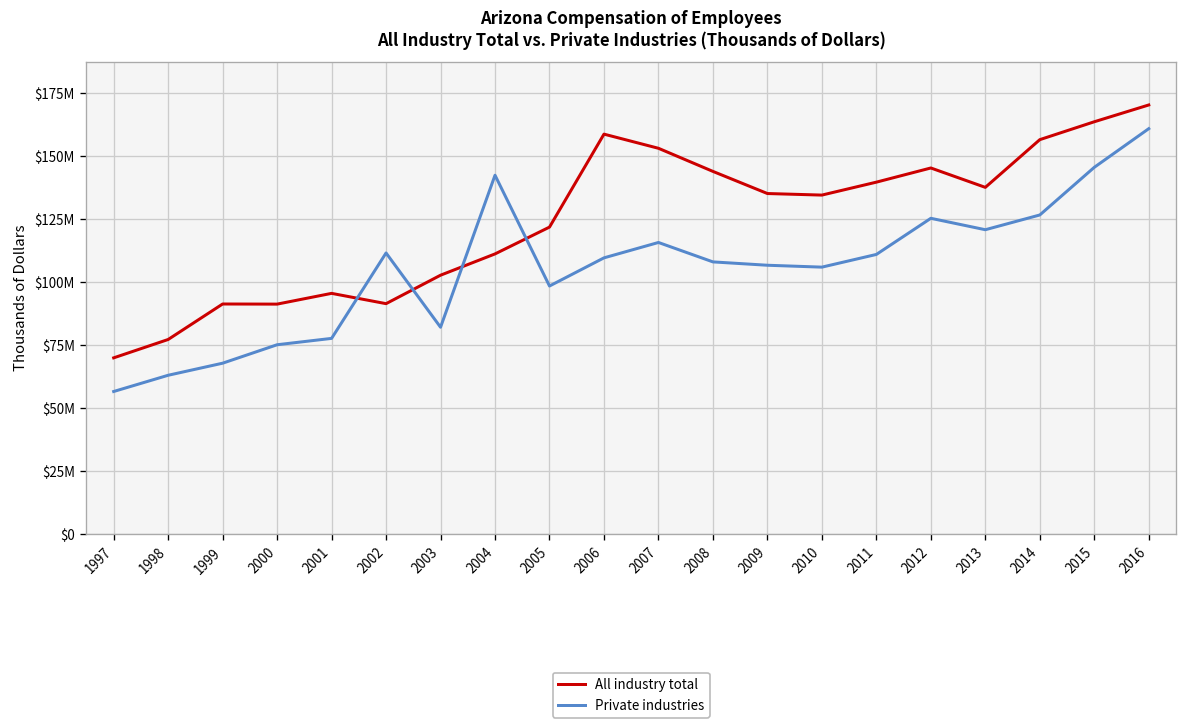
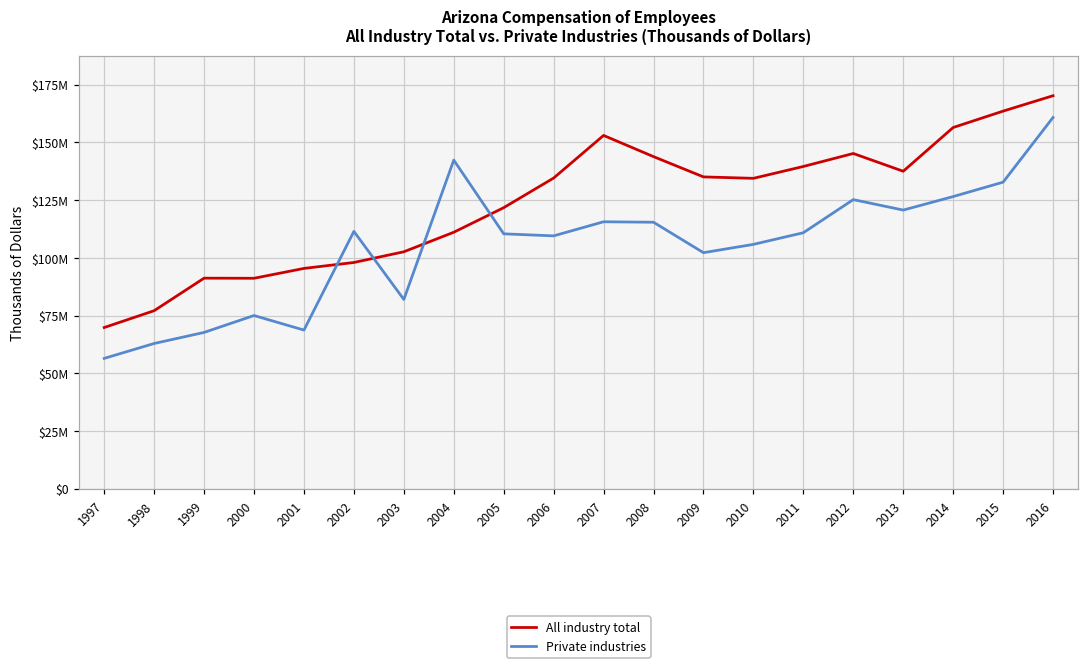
  {
    "All industry total": {
      "1997": "$70000000",
      "1998": "$77000000",
      "1999": "$91000000",
      "2000": "$91000000",
      "2001": "$95000000",
-     "2002": "$91000000",
+     "2002": "$98000000",
      "2003": "$103000000",
      "2004": "$111000000",
      "2005": "$122000000",
-     "2006": "$159000000",
+     "2006": "$135000000",
      "2007": "$153000000",
      "2008": "$144000000",
      "2009": "$135000000",
      "2010": "$134000000",
      "2011": "$140000000",
      "2012": "$145000000",
      "2013": "$138000000",
      "2014": "$156000000",
      "2015": "$164000000",
      "2016": "$170000000"
    },
    "Private industries": {
      "1997": "$57000000",
      "1998": "$63000000",
      "1999": "$68000000",
      "2000": "$75000000",
-     "2001": "$78000000",
+     "2001": "$69000000",
      "2002": "$112000000",
      "2003": "$82000000",
      "2004": "$142000000",
-     "2005": "$98000000",
+     "2005": "$110000000",
      "2006": "$110000000",
      "2007": "$116000000",
-     "2008": "$108000000",
-     "2009": "$107000000",
+     "2008": "$115000000",
+     "2009": "$102000000",
      "2010": "$106000000",
      "2011": "$111000000",
      "2012": "$125000000",
      "2013": "$121000000",
      "2014": "$127000000",
-     "2015": "$146000000",
+     "2015": "$133000000",
      "2016": "$161000000"
    }
  }
